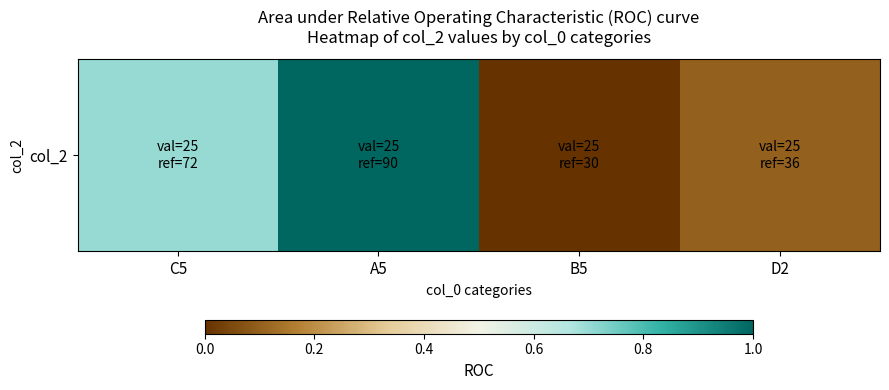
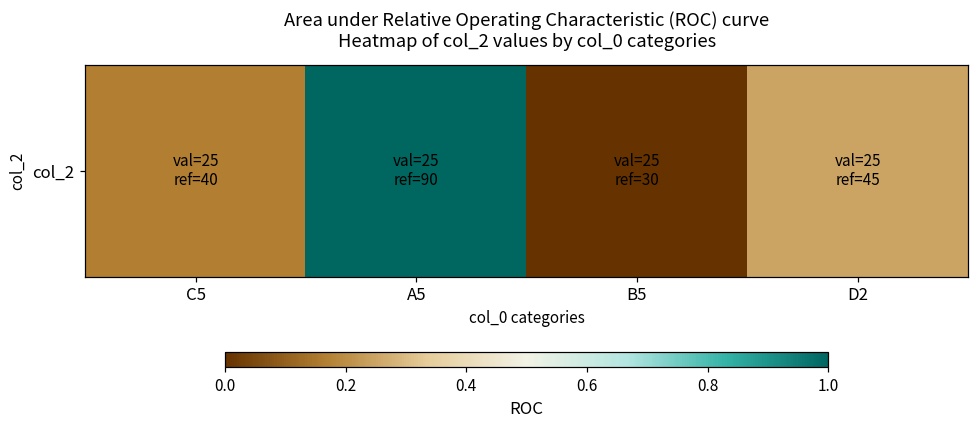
  {
    "col_2": {
-     "C5": 72,
-     "D2": 36
+     "C5": 40,
+     "D2": 45
    }
  }
